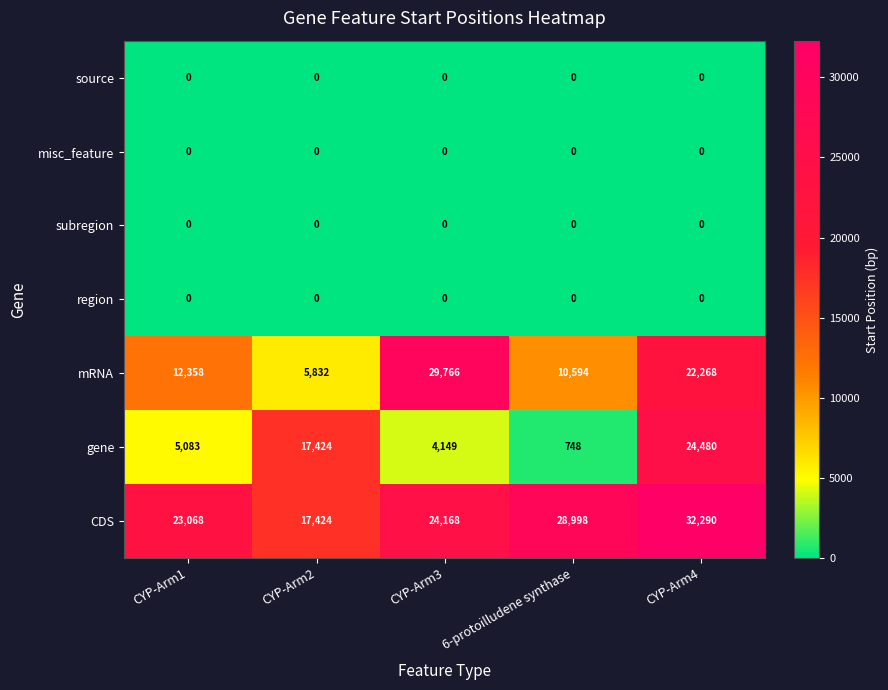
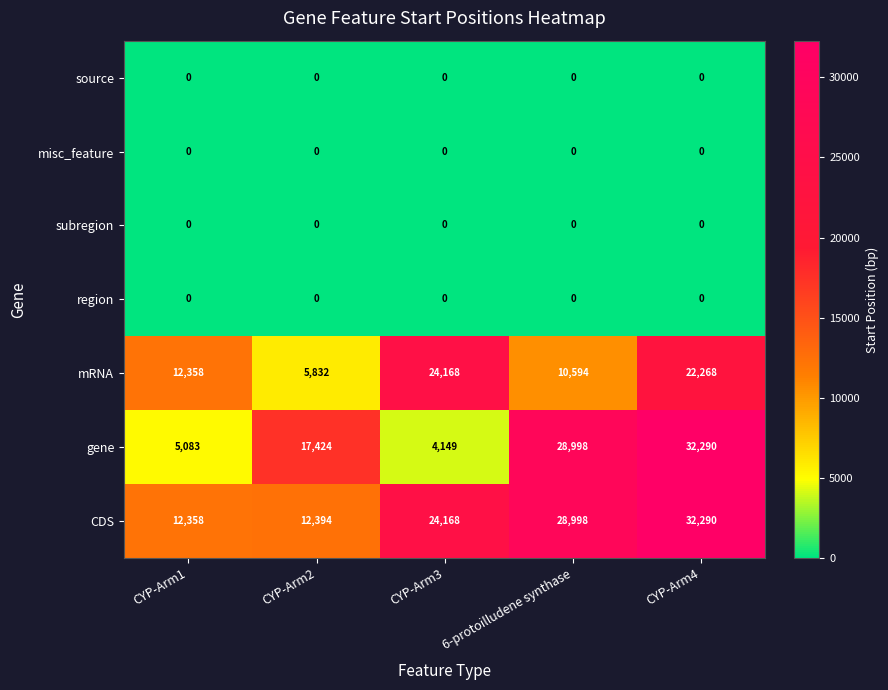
  {
    "source": {
      "CYP-Arm1": "0",
      "CYP-Arm2": "0",
      "CYP-Arm3": "0",
      "6-protoilludene synthase": "0",
      "CYP-Arm4": "0"
    },
    "misc_feature": {
      "CYP-Arm1": "0",
      "CYP-Arm2": "0",
      "CYP-Arm3": "0",
      "6-protoilludene synthase": "0",
      "CYP-Arm4": "0"
    },
    "subregion": {
      "CYP-Arm1": "0",
      "CYP-Arm2": "0",
      "CYP-Arm3": "0",
      "6-protoilludene synthase": "0",
      "CYP-Arm4": "0"
    },
    "region": {
      "CYP-Arm1": "0",
      "CYP-Arm2": "0",
      "CYP-Arm3": "0",
      "6-protoilludene synthase": "0",
      "CYP-Arm4": "0"
    },
    "mRNA": {
      "CYP-Arm1": "12,358",
      "CYP-Arm2": "5,832",
-     "CYP-Arm3": "29,766",
+     "CYP-Arm3": "24,168",
      "6-protoilludene synthase": "10,594",
      "CYP-Arm4": "22,268"
    },
    "gene": {
      "CYP-Arm1": "5,083",
      "CYP-Arm2": "17,424",
      "CYP-Arm3": "4,149",
-     "6-protoilludene synthase": "748",
-     "CYP-Arm4": "24,480"
+     "6-protoilludene synthase": "28,998",
+     "CYP-Arm4": "32,290"
    },
    "CDS": {
-     "CYP-Arm1": "23,068",
-     "CYP-Arm2": "17,424",
+     "CYP-Arm1": "12,358",
+     "CYP-Arm2": "12,394",
      "CYP-Arm3": "24,168",
      "6-protoilludene synthase": "28,998",
      "CYP-Arm4": "32,290"
    }
  }
